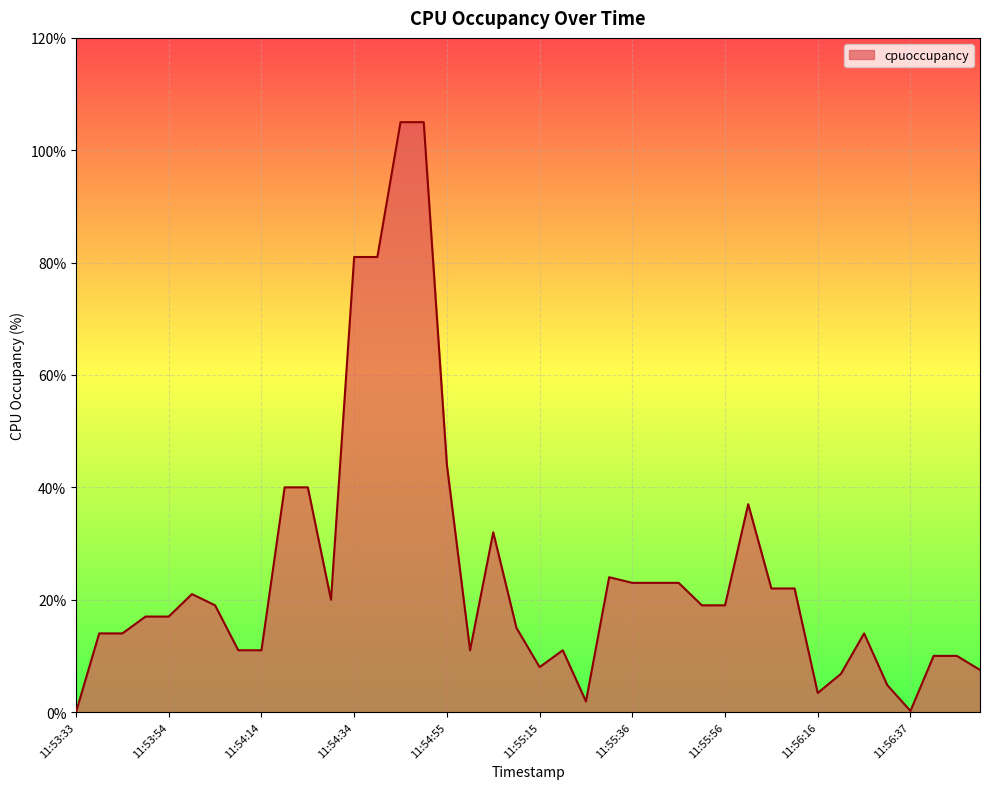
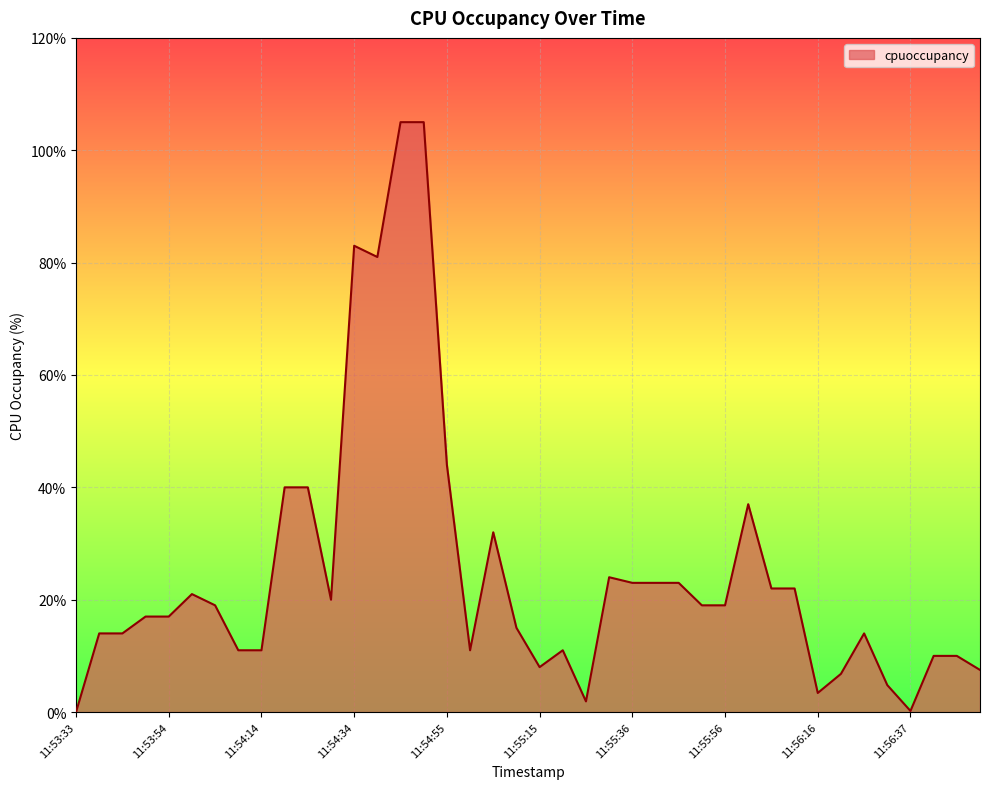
  {
    "11:53:33": "0%",
    "11:53:54": "17%",
    "11:54:14": "11%",
-   "11:54:34": "81%",
+   "11:54:34": "83%",
    "11:54:55": "44%",
    "11:55:15": "8%",
    "11:55:36": "23%",
    "11:55:56": "19%",
    "11:56:16": "3%",
    "11:56:37": "0%"
  }
